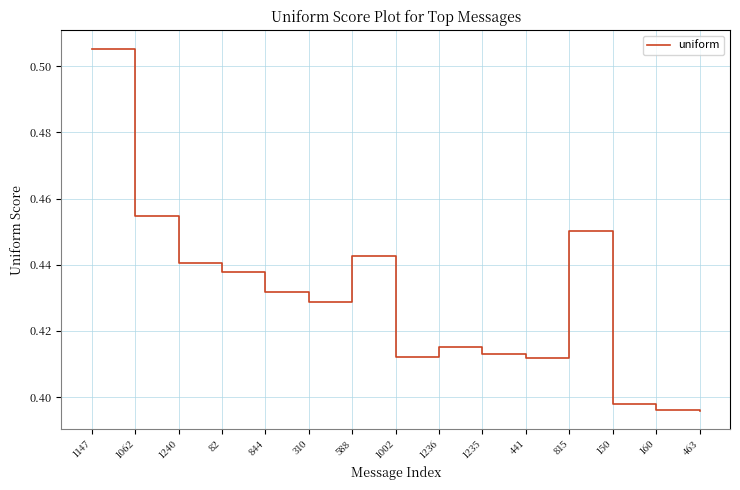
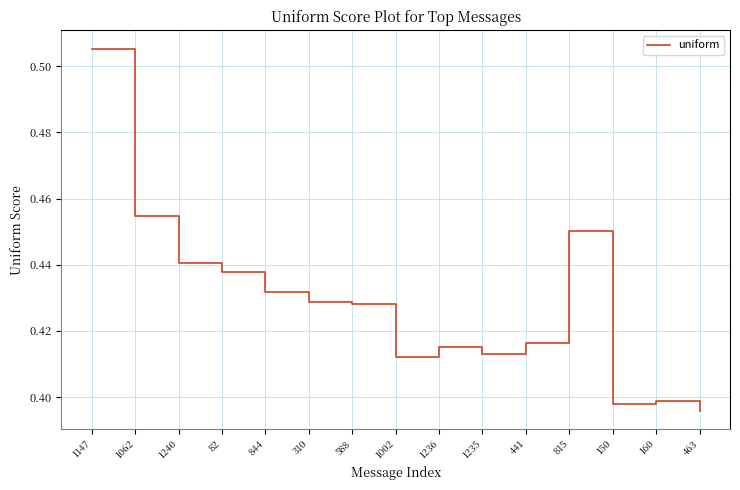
  {
    "1147": 0.505,
    "1062": 0.455,
    "1240": 0.440,
    "82": 0.438,
    "844": 0.432,
    "310": 0.429,
-   "588": 0.443,
+   "588": 0.428,
    "1002": 0.412,
    "1236": 0.415,
    "1235": 0.413,
-   "441": 0.412,
+   "441": 0.416,
    "815": 0.450,
    "150": 0.398,
-   "160": 0.396,
+   "160": 0.399,
    "463": 0.396
  }
